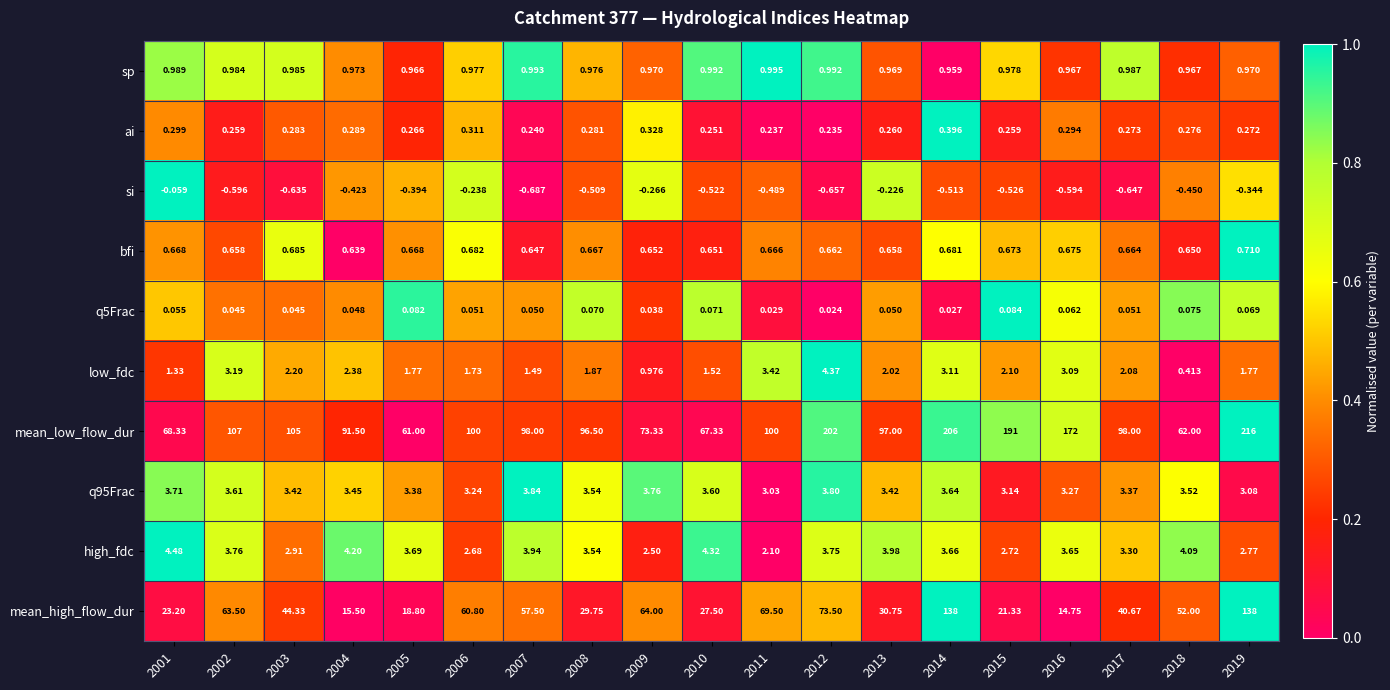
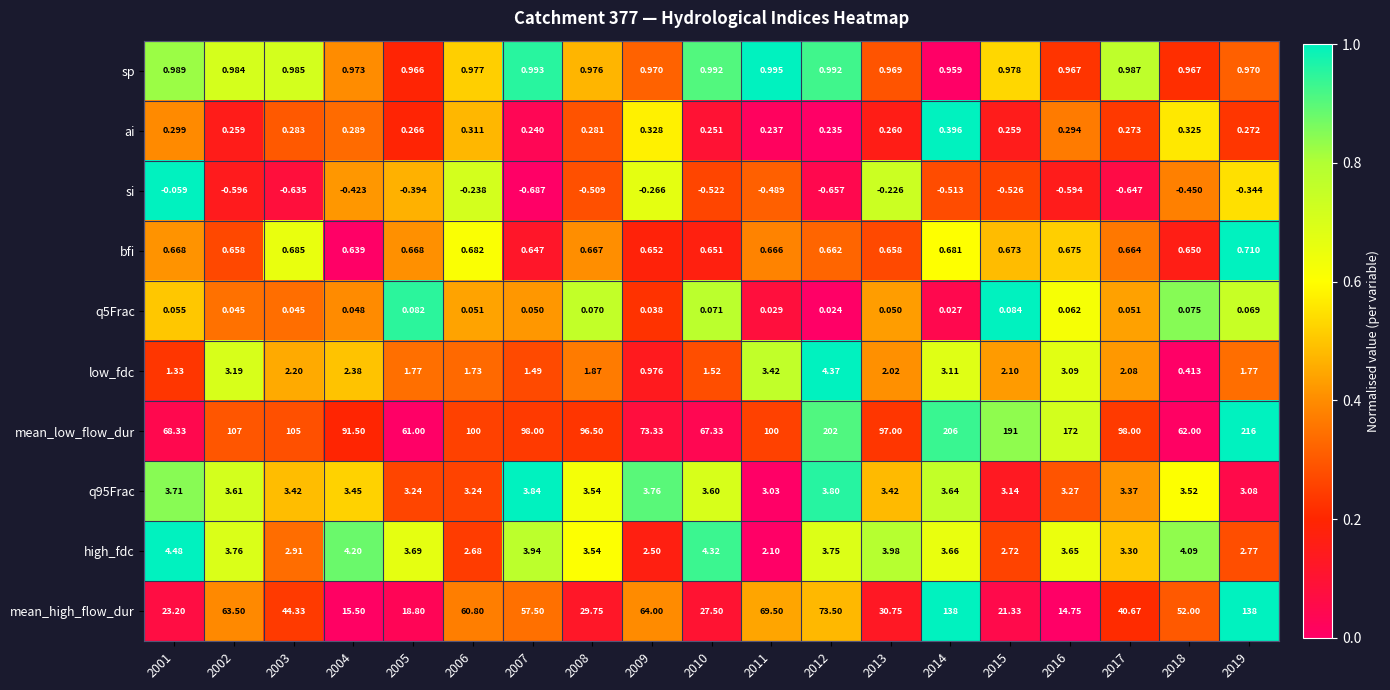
  {
    "sp": {
      "2001": 0.989,
      "2002": 0.984,
      "2003": 0.985,
      "2004": 0.973,
      "2005": 0.966,
      "2006": 0.977,
      "2007": 0.993,
      "2008": 0.976,
      "2009": 0.970,
      "2010": 0.992,
      "2011": 0.995,
      "2012": 0.992,
      "2013": 0.969,
      "2014": 0.959,
      "2015": 0.978,
      "2016": 0.967,
      "2017": 0.987,
      "2018": 0.967,
      "2019": 0.970
    },
    "ai": {
      "2001": 0.299,
      "2002": 0.259,
      "2003": 0.283,
      "2004": 0.289,
      "2005": 0.266,
      "2006": 0.311,
      "2007": 0.240,
      "2008": 0.281,
      "2009": 0.328,
      "2010": 0.251,
      "2011": 0.237,
      "2012": 0.235,
      "2013": 0.260,
      "2014": 0.396,
      "2015": 0.259,
      "2016": 0.294,
      "2017": 0.273,
-     "2018": 0.276,
+     "2018": 0.325,
      "2019": 0.272
    },
    "si": {
      "2001": -0.059,
      "2002": -0.596,
      "2003": -0.635,
      "2004": -0.423,
      "2005": -0.394,
      "2006": -0.238,
      "2007": -0.687,
      "2008": -0.509,
      "2009": -0.266,
      "2010": -0.522,
      "2011": -0.489,
      "2012": -0.657,
      "2013": -0.226,
      "2014": -0.513,
      "2015": -0.526,
      "2016": -0.594,
      "2017": -0.647,
      "2018": -0.450,
      "2019": -0.344
    },
    "bfi": {
      "2001": 0.668,
      "2002": 0.658,
      "2003": 0.685,
      "2004": 0.639,
      "2005": 0.668,
      "2006": 0.682,
      "2007": 0.647,
      "2008": 0.667,
      "2009": 0.652,
      "2010": 0.651,
      "2011": 0.666,
      "2012": 0.662,
      "2013": 0.658,
      "2014": 0.681,
      "2015": 0.673,
      "2016": 0.675,
      "2017": 0.664,
      "2018": 0.650,
      "2019": 0.710
    },
    "q5Frac": {
      "2001": 0.055,
      "2002": 0.045,
      "2003": 0.045,
      "2004": 0.048,
      "2005": 0.082,
      "2006": 0.051,
      "2007": 0.050,
      "2008": 0.070,
      "2009": 0.038,
      "2010": 0.071,
      "2011": 0.029,
      "2012": 0.024,
      "2013": 0.050,
      "2014": 0.027,
      "2015": 0.084,
      "2016": 0.062,
      "2017": 0.051,
      "2018": 0.075,
      "2019": 0.069
    },
    "low_fdc": {
      "2001": 1.33,
      "2002": 3.19,
      "2003": 2.20,
      "2004": 2.38,
      "2005": 1.77,
      "2006": 1.73,
      "2007": 1.49,
      "2008": 1.87,
      "2009": 0.976,
      "2010": 1.52,
      "2011": 3.42,
      "2012": 4.37,
      "2013": 2.02,
      "2014": 3.11,
      "2015": 2.10,
      "2016": 3.09,
      "2017": 2.08,
      "2018": 0.413,
      "2019": 1.77
    },
    "mean_low_flow_dur": {
      "2001": 68.33,
      "2002": 107,
      "2003": 105,
      "2004": 91.50,
      "2005": 61.00,
      "2006": 100,
      "2007": 98.00,
      "2008": 96.50,
      "2009": 73.33,
      "2010": 67.33,
      "2011": 100,
      "2012": 202,
      "2013": 97.00,
      "2014": 206,
      "2015": 191,
      "2016": 172,
      "2017": 98.00,
      "2018": 62.00,
      "2019": 216
    },
    "q95Frac": {
      "2001": 3.71,
      "2002": 3.61,
      "2003": 3.42,
      "2004": 3.45,
-     "2005": 3.38,
+     "2005": 3.24,
      "2006": 3.24,
      "2007": 3.84,
      "2008": 3.54,
      "2009": 3.76,
      "2010": 3.60,
      "2011": 3.03,
      "2012": 3.80,
      "2013": 3.42,
      "2014": 3.64,
      "2015": 3.14,
      "2016": 3.27,
      "2017": 3.37,
      "2018": 3.52,
      "2019": 3.08
    },
    "high_fdc": {
      "2001": 4.48,
      "2002": 3.76,
      "2003": 2.91,
      "2004": 4.20,
      "2005": 3.69,
      "2006": 2.68,
      "2007": 3.94,
      "2008": 3.54,
      "2009": 2.50,
      "2010": 4.32,
      "2011": 2.10,
      "2012": 3.75,
      "2013": 3.98,
      "2014": 3.66,
      "2015": 2.72,
      "2016": 3.65,
      "2017": 3.30,
      "2018": 4.09,
      "2019": 2.77
    },
    "mean_high_flow_dur": {
      "2001": 23.20,
      "2002": 63.50,
      "2003": 44.33,
      "2004": 15.50,
      "2005": 18.80,
      "2006": 60.80,
      "2007": 57.50,
      "2008": 29.75,
      "2009": 64.00,
      "2010": 27.50,
      "2011": 69.50,
      "2012": 73.50,
      "2013": 30.75,
      "2014": 138,
      "2015": 21.33,
      "2016": 14.75,
      "2017": 40.67,
      "2018": 52.00,
      "2019": 138
    }
  }
